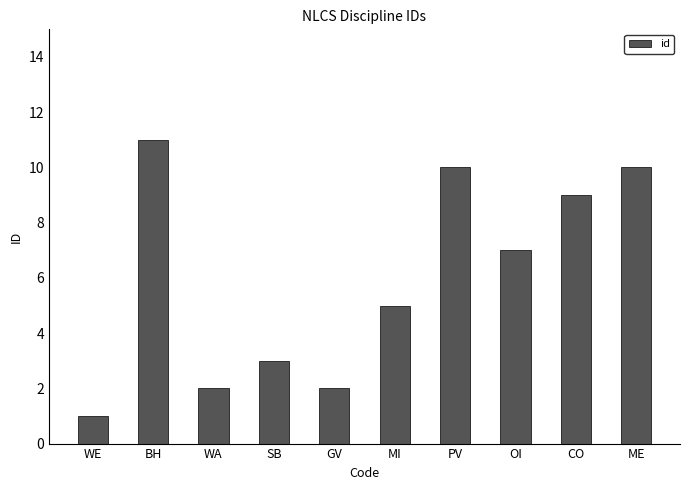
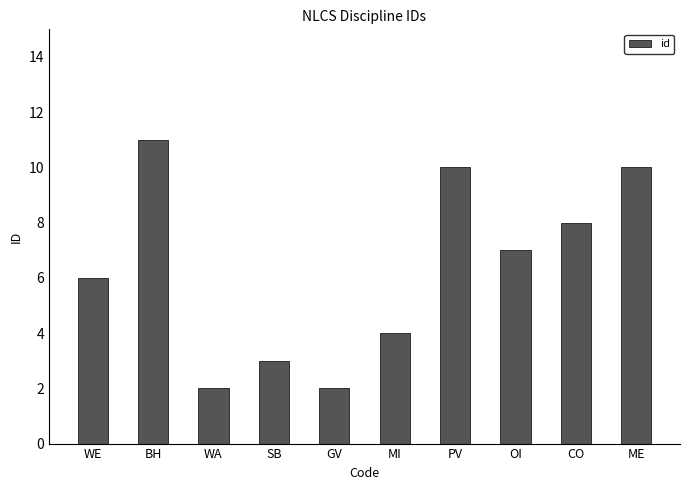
  {
-   "WE": 1,
+   "WE": 6,
    "BH": 11,
    "WA": 2,
    "SB": 3,
    "GV": 2,
-   "MI": 5,
+   "MI": 4,
    "PV": 10,
    "OI": 7,
-   "CO": 9,
+   "CO": 8,
    "ME": 10
  }
